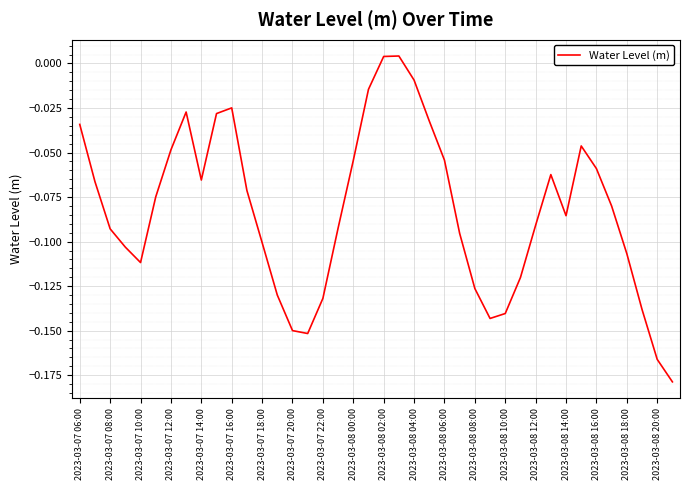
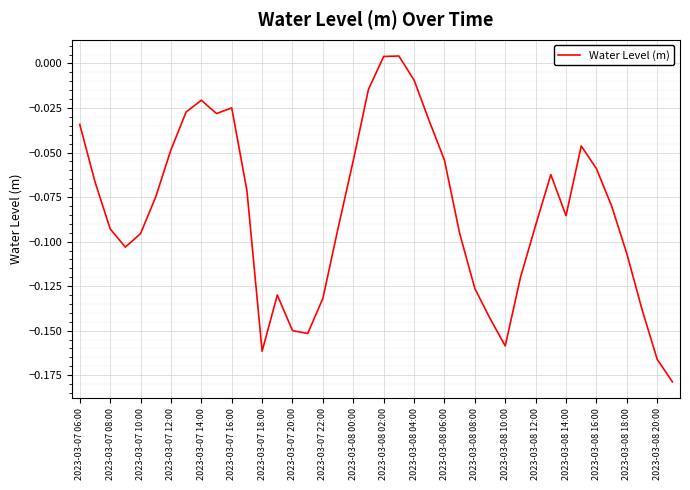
  {
    "2023-03-07 06:00": -0.034,
    "2023-03-07 08:00": -0.093,
-   "2023-03-07 10:00": -0.112,
+   "2023-03-07 10:00": -0.096,
    "2023-03-07 12:00": -0.048,
-   "2023-03-07 14:00": -0.065,
+   "2023-03-07 14:00": -0.021,
    "2023-03-07 16:00": -0.025,
-   "2023-03-07 18:00": -0.101,
+   "2023-03-07 18:00": -0.162,
    "2023-03-07 20:00": -0.150,
    "2023-03-07 22:00": -0.132,
    "2023-03-08 00:00": -0.054,
    "2023-03-08 02:00": 0.004,
    "2023-03-08 04:00": -0.009,
    "2023-03-08 06:00": -0.054,
    "2023-03-08 08:00": -0.126,
-   "2023-03-08 10:00": -0.140,
+   "2023-03-08 10:00": -0.159,
    "2023-03-08 12:00": -0.091,
    "2023-03-08 14:00": -0.085,
    "2023-03-08 16:00": -0.059,
    "2023-03-08 18:00": -0.107,
    "2023-03-08 20:00": -0.166
  }
